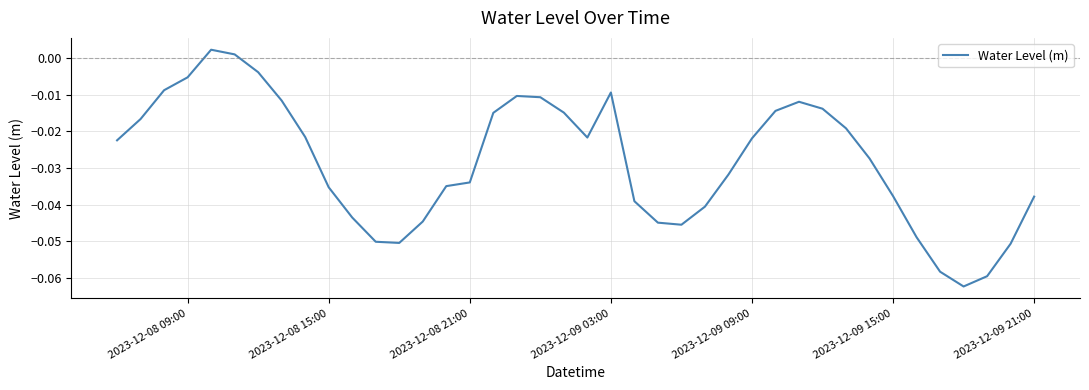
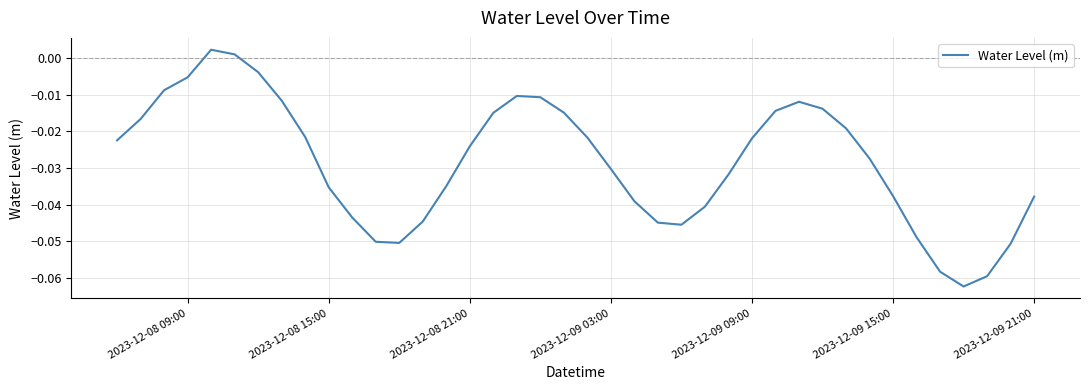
  {
    "2023-12-08 09:00": -0.005,
    "2023-12-08 15:00": -0.035,
-   "2023-12-08 21:00": -0.034,
-   "2023-12-09 03:00": -0.009,
+   "2023-12-08 21:00": -0.024,
+   "2023-12-09 03:00": -0.030,
    "2023-12-09 09:00": -0.022,
    "2023-12-09 15:00": -0.038,
    "2023-12-09 21:00": -0.038
  }
